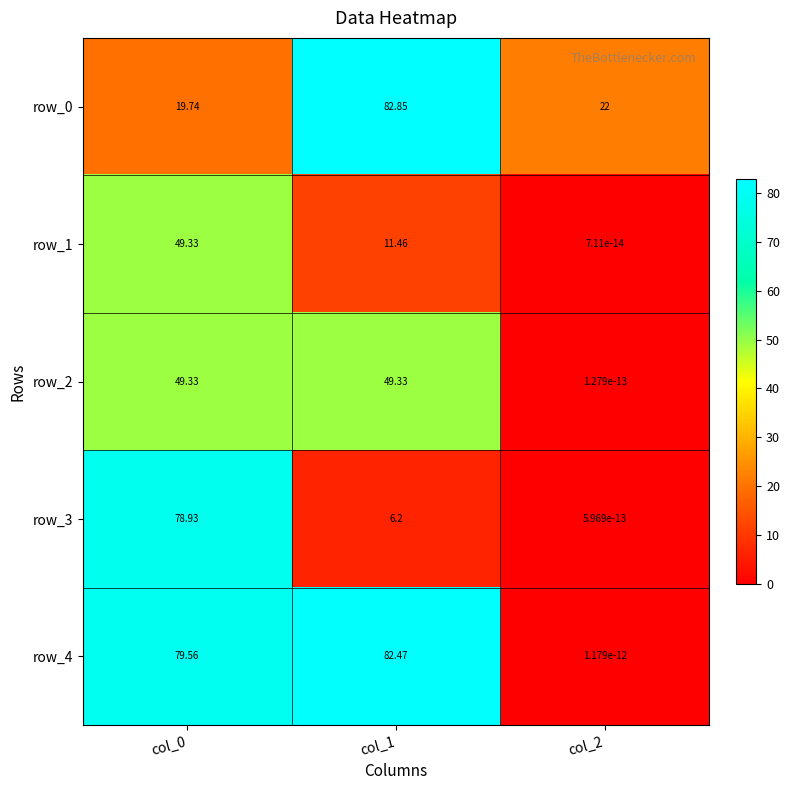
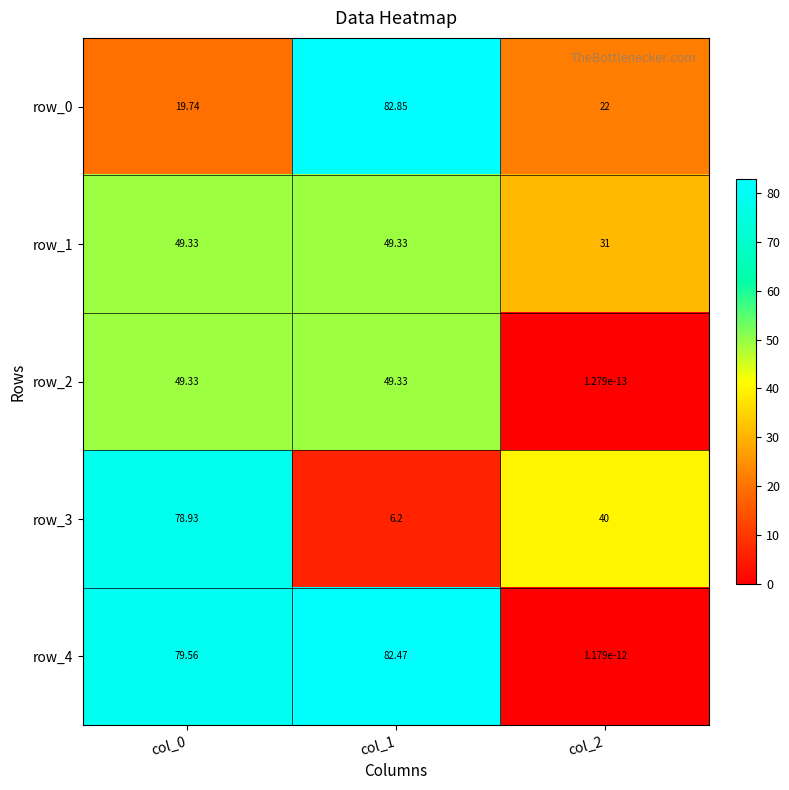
  {
    "row_0": {
      "col_0": "19.74",
      "col_1": "82.85"
    },
    "row_1": {
      "col_0": "49.33",
-     "col_1": "11.46",
-     "col_2": "7.11e-14"
+     "col_1": "49.33",
+     "col_2": "31"
    },
    "row_2": {
      "col_0": "49.33",
      "col_1": "49.33",
      "col_2": "1.279e-13"
    },
    "row_3": {
      "col_0": "78.93",
      "col_1": "6.2",
-     "col_2": "5.969e-13"
+     "col_2": "40"
    },
    "row_4": {
      "col_0": "79.56",
      "col_1": "82.47",
      "col_2": "1.179e-12"
    }
  }
